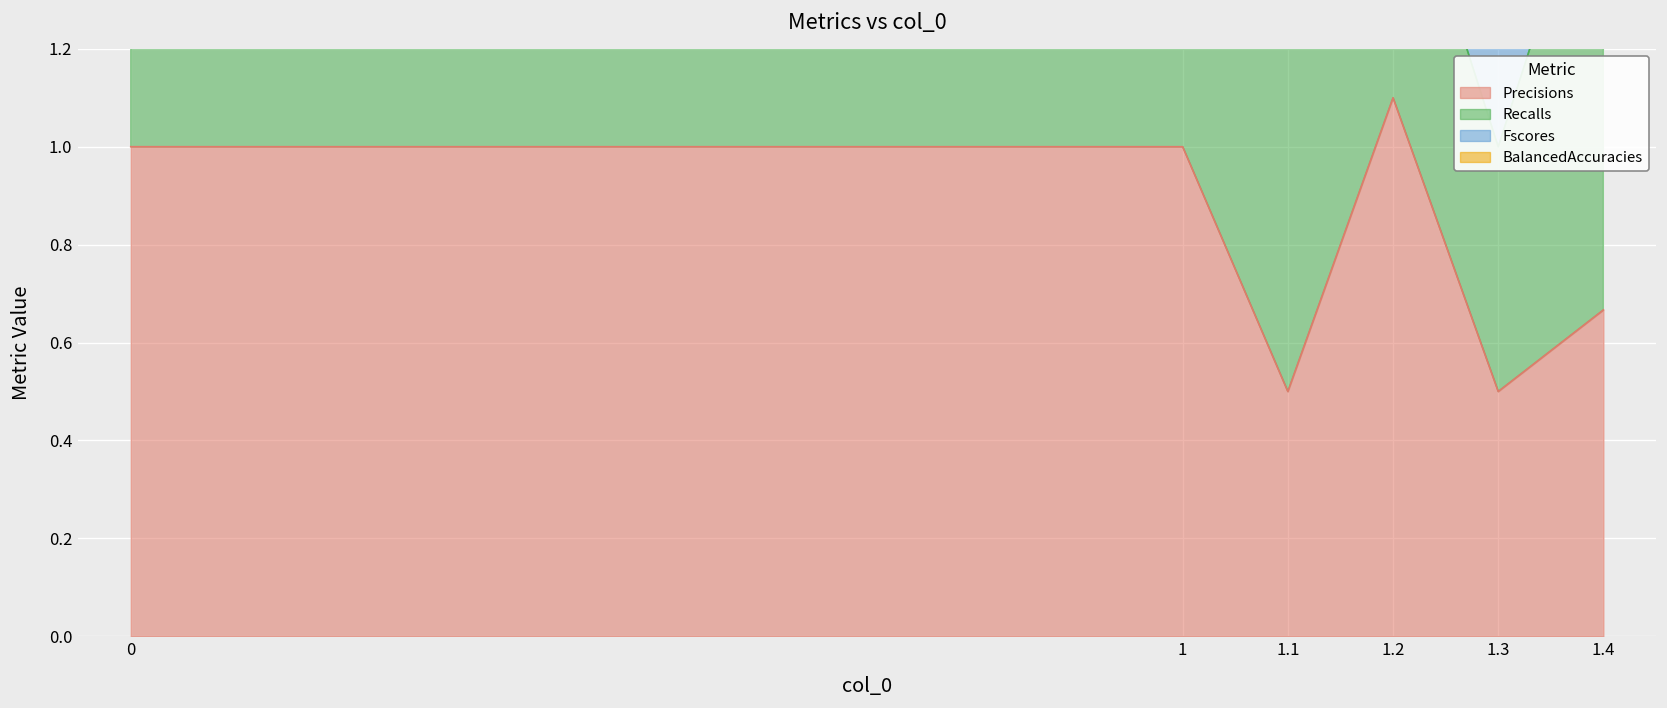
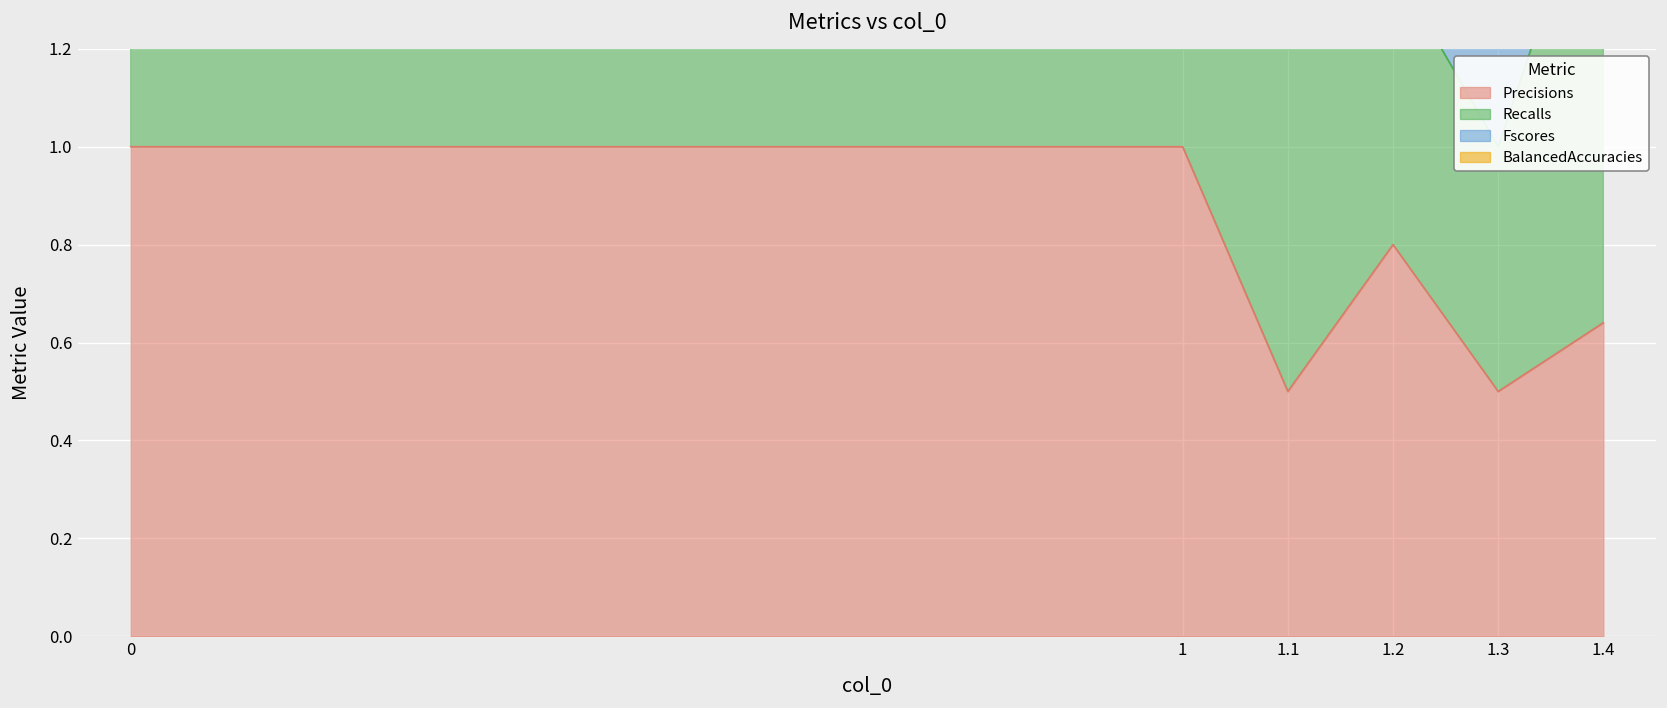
  {
    "Precisions": {
      "0": 1.00,
      "1": 1.00,
      "1.1": 0.50,
-     "1.2": 1.1,
+     "1.2": 0.8,
      "1.3": 0.50,
-     "1.4": 0.67
+     "1.4": 0.64
    }
  }
